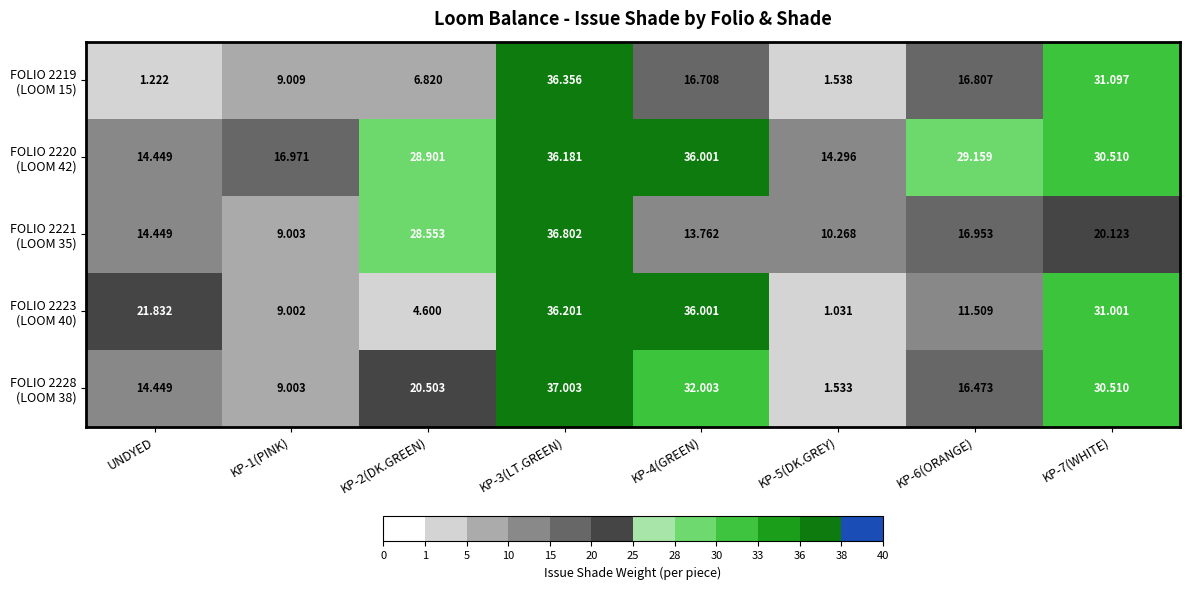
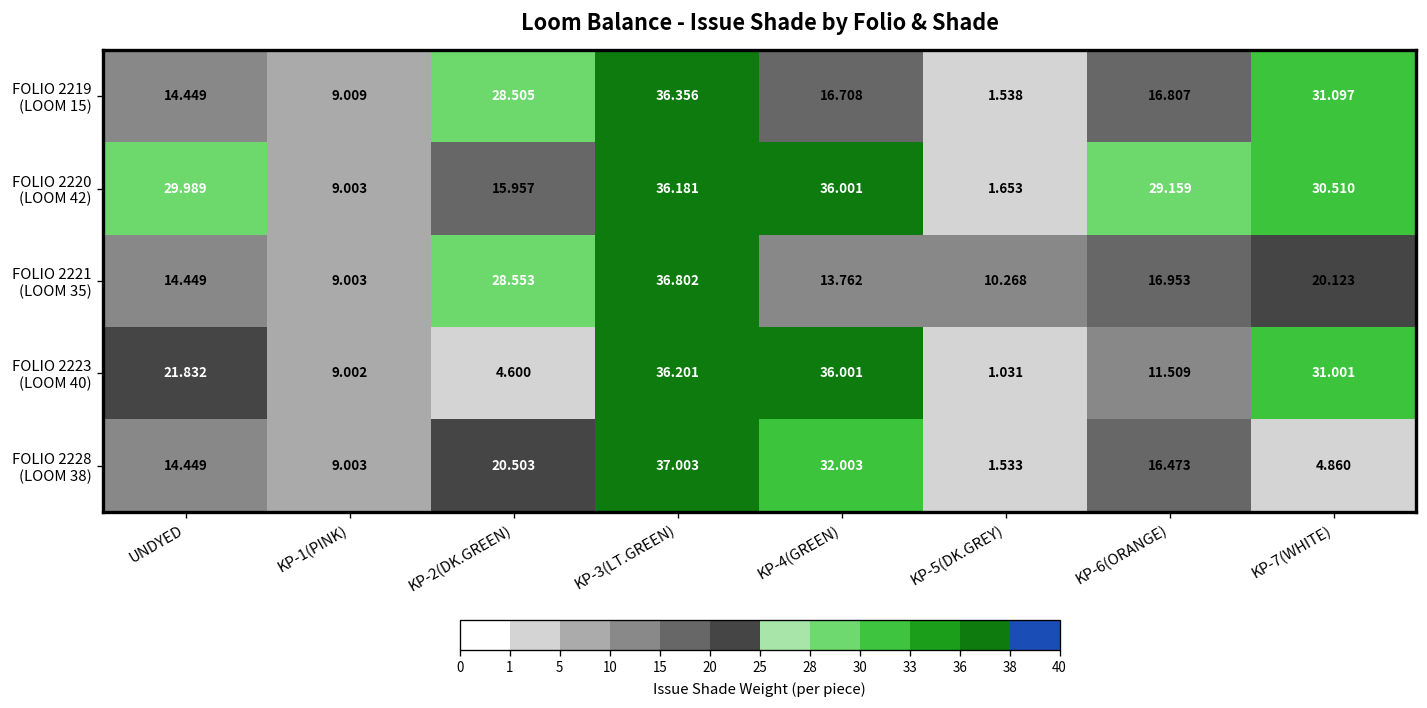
  {
    "FOLIO 2219 (LOOM 15)": {
-     "UNDYED": 1.222,
+     "UNDYED": 14.449,
      "KP-1(PINK)": 9.009,
-     "KP-2(DK.GREEN)": 6.820,
+     "KP-2(DK.GREEN)": 28.505,
      "KP-3(LT.GREEN)": 36.356,
      "KP-4(GREEN)": 16.708,
      "KP-5(DK.GREY)": 1.538,
      "KP-6(ORANGE)": 16.807,
      "KP-7(WHITE)": 31.097
    },
    "FOLIO 2220 (LOOM 42)": {
-     "UNDYED": 14.449,
-     "KP-1(PINK)": 16.971,
-     "KP-2(DK.GREEN)": 28.901,
+     "UNDYED": 29.989,
+     "KP-1(PINK)": 9.003,
+     "KP-2(DK.GREEN)": 15.957,
      "KP-3(LT.GREEN)": 36.181,
      "KP-4(GREEN)": 36.001,
-     "KP-5(DK.GREY)": 14.296,
+     "KP-5(DK.GREY)": 1.653,
      "KP-6(ORANGE)": 29.159,
      "KP-7(WHITE)": 30.510
    },
    "FOLIO 2221 (LOOM 35)": {
      "UNDYED": 14.449,
      "KP-1(PINK)": 9.003,
      "KP-2(DK.GREEN)": 28.553,
      "KP-3(LT.GREEN)": 36.802,
      "KP-4(GREEN)": 13.762,
      "KP-5(DK.GREY)": 10.268,
      "KP-6(ORANGE)": 16.953,
      "KP-7(WHITE)": 20.123
    },
    "FOLIO 2223 (LOOM 40)": {
      "UNDYED": 21.832,
      "KP-1(PINK)": 9.002,
      "KP-2(DK.GREEN)": 4.600,
      "KP-3(LT.GREEN)": 36.201,
      "KP-4(GREEN)": 36.001,
      "KP-5(DK.GREY)": 1.031,
      "KP-6(ORANGE)": 11.509,
      "KP-7(WHITE)": 31.001
    },
    "FOLIO 2228 (LOOM 38)": {
      "UNDYED": 14.449,
      "KP-1(PINK)": 9.003,
      "KP-2(DK.GREEN)": 20.503,
      "KP-3(LT.GREEN)": 37.003,
      "KP-4(GREEN)": 32.003,
      "KP-5(DK.GREY)": 1.533,
      "KP-6(ORANGE)": 16.473,
-     "KP-7(WHITE)": 30.510
+     "KP-7(WHITE)": 4.860
    }
  }
